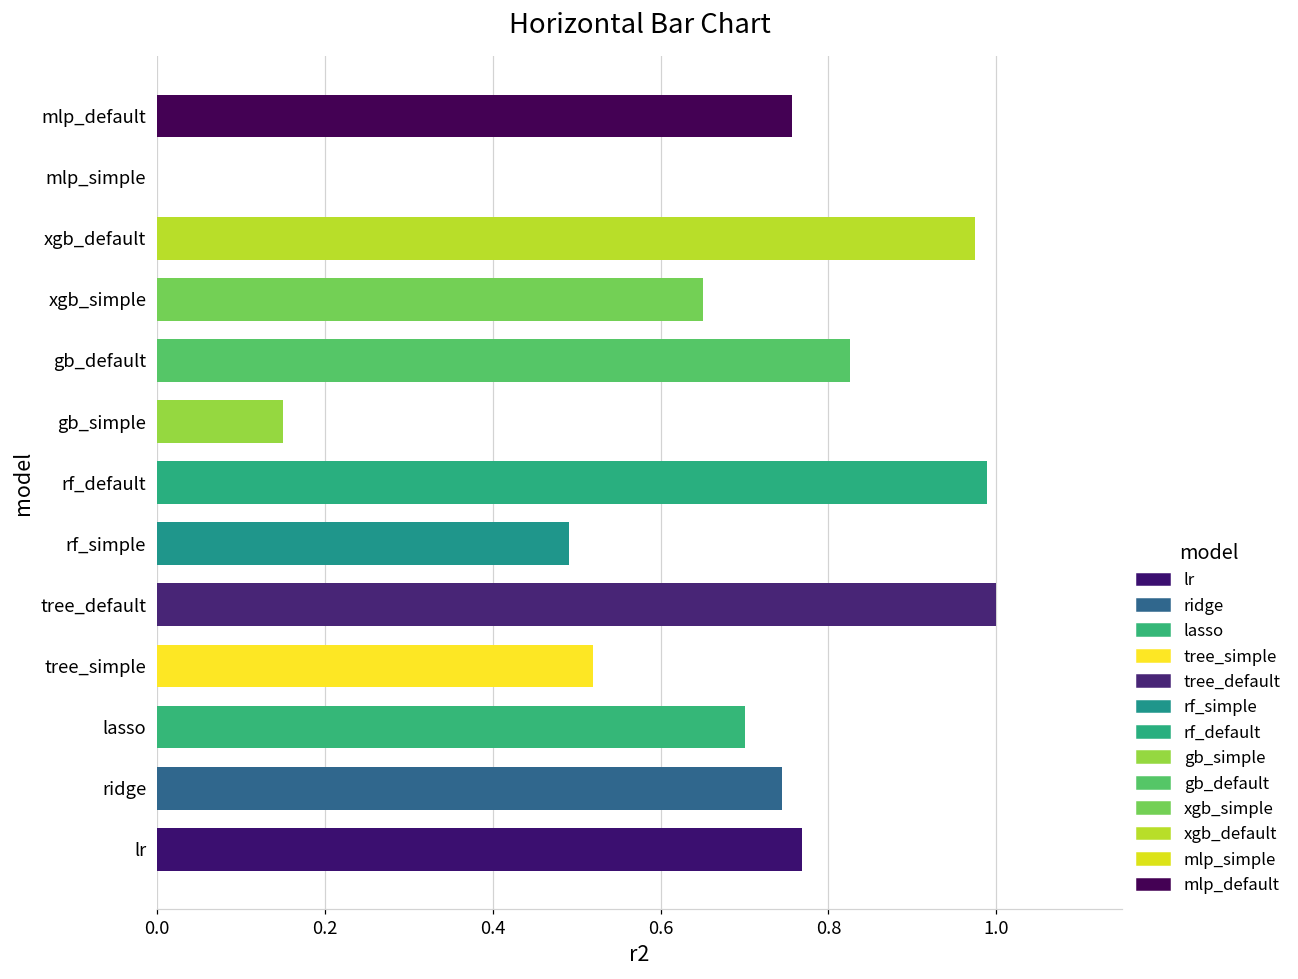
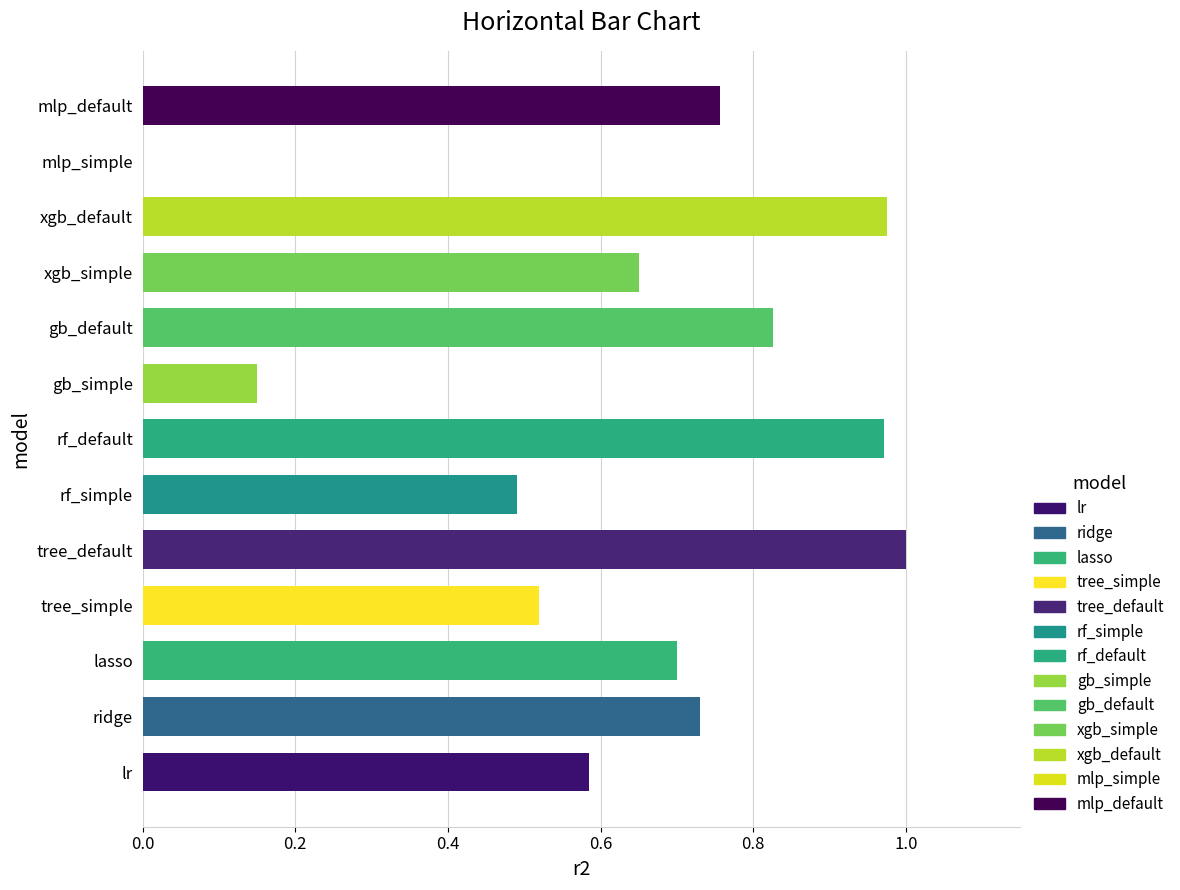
  {
    "mlp_default": 0.76,
    "mlp_simple": 0.00,
    "xgb_default": 0.98,
    "xgb_simple": 0.65,
    "gb_default": 0.83,
    "gb_simple": 0.15,
-   "rf_default": 0.99,
+   "rf_default": 0.97,
    "rf_simple": 0.49,
    "tree_default": 1.00,
    "tree_simple": 0.52,
    "lasso": 0.70,
-   "ridge": 0.75,
-   "lr": 0.77
+   "ridge": 0.73,
+   "lr": 0.59
  }
